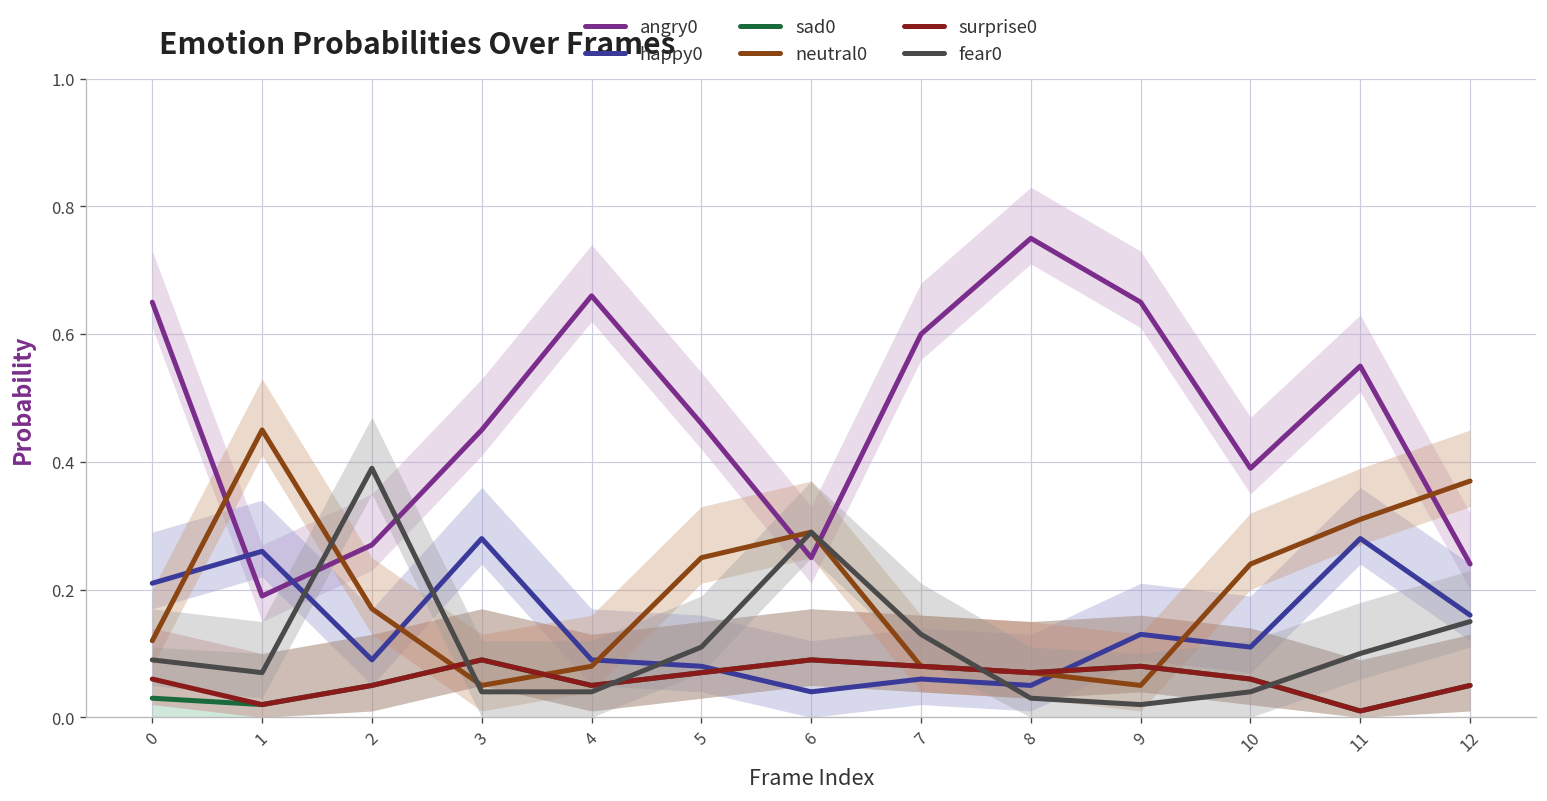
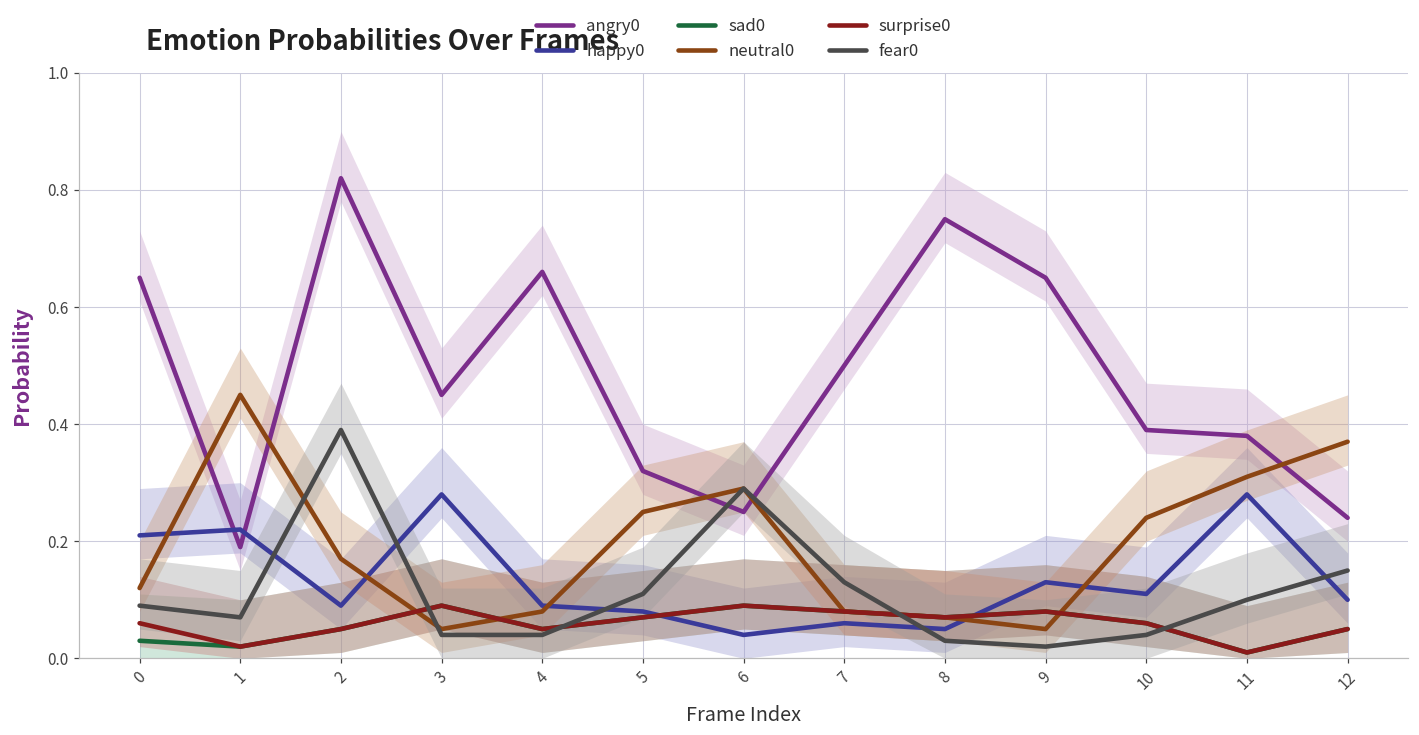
  {
    "angry0": {
      "0": 0.65,
      "1": 0.19,
-     "2": 0.27,
+     "2": 0.82,
      "3": 0.45,
      "4": 0.66,
-     "5": 0.46,
+     "5": 0.32,
      "6": 0.25,
-     "7": 0.6,
+     "7": 0.5,
      "8": 0.75,
      "9": 0.65,
      "10": 0.39,
-     "11": 0.55
+     "11": 0.38
    },
    "happy0": {
      "0": 0.21,
-     "1": 0.26,
+     "1": 0.22,
      "2": 0.09,
      "3": 0.28,
      "4": 0.09,
      "5": 0.08,
      "6": 0.04,
      "7": 0.06,
      "8": 0.05,
      "10": 0.11,
      "11": 0.28,
-     "12": 0.16
+     "12": 0.10
    }
  }
